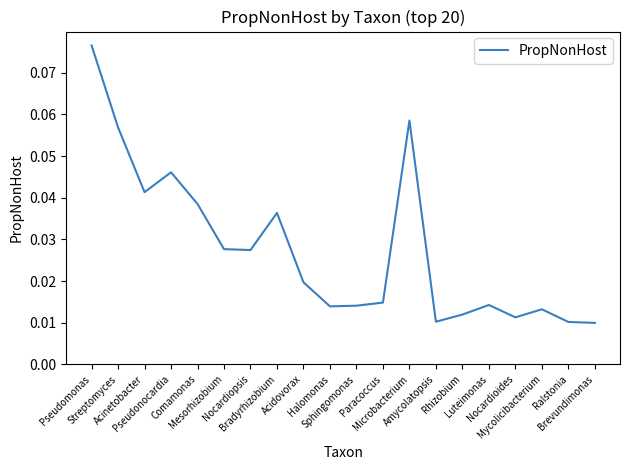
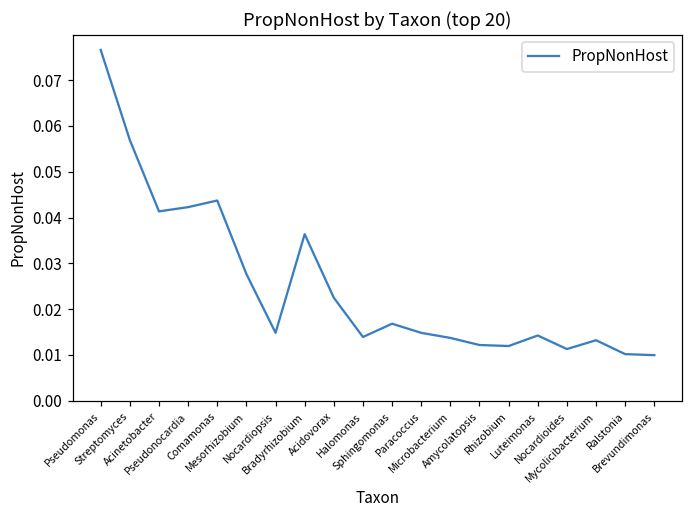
  {
    "Pseudomonas": 0.077,
    "Streptomyces": 0.057,
    "Acinetobacter": 0.041,
-   "Pseudonocardia": 0.046,
-   "Comamonas": 0.039,
+   "Pseudonocardia": 0.042,
+   "Comamonas": 0.044,
    "Mesorhizobium": 0.028,
-   "Nocardiopsis": 0.027,
+   "Nocardiopsis": 0.015,
    "Bradyrhizobium": 0.036,
-   "Acidovorax": 0.020,
+   "Acidovorax": 0.022,
    "Halomonas": 0.014,
-   "Sphingomonas": 0.014,
+   "Sphingomonas": 0.017,
    "Paracoccus": 0.015,
-   "Microbacterium": 0.059,
-   "Amycolatopsis": 0.010,
+   "Microbacterium": 0.014,
+   "Amycolatopsis": 0.012,
    "Rhizobium": 0.012,
    "Luteimonas": 0.014,
    "Nocardioides": 0.011,
    "Mycolicibacterium": 0.013,
    "Ralstonia": 0.010,
    "Brevundimonas": 0.010
  }
